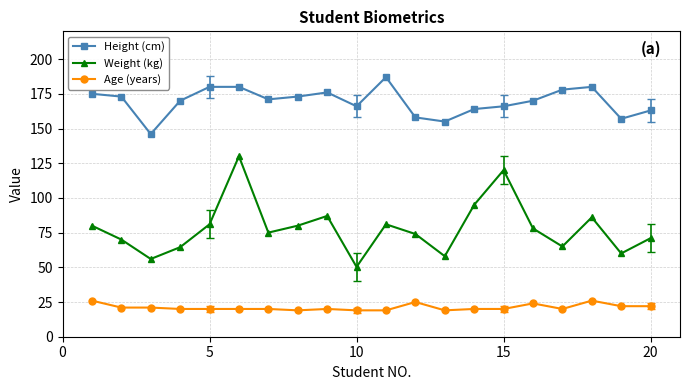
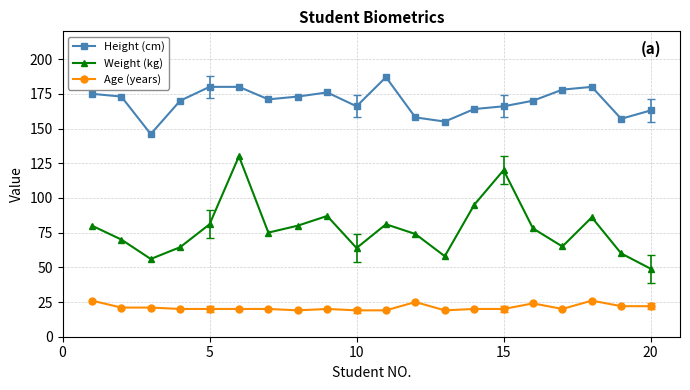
  {
    "Weight (kg)": {
      "5": 81,
-     "10": 50,
+     "10": 64,
      "15": 120,
-     "20": 71
+     "20": 49
    },
    "Age (years)": {
      "5": 20,
      "10": 19,
      "15": 20,
      "20": 22
    }
  }
